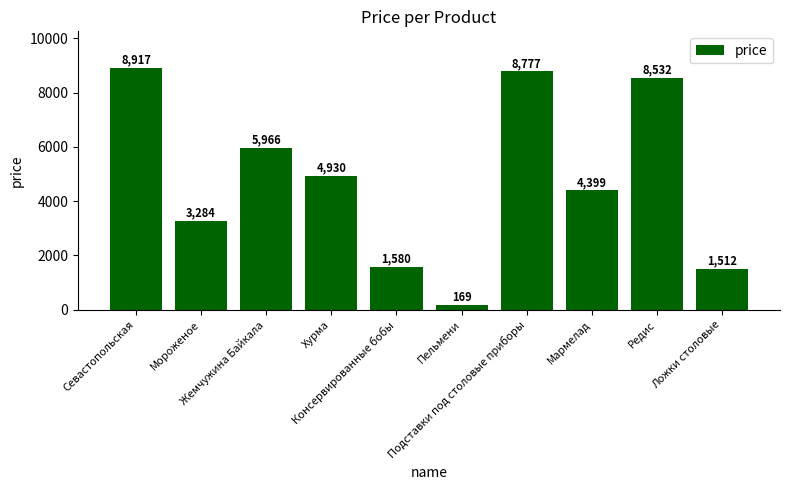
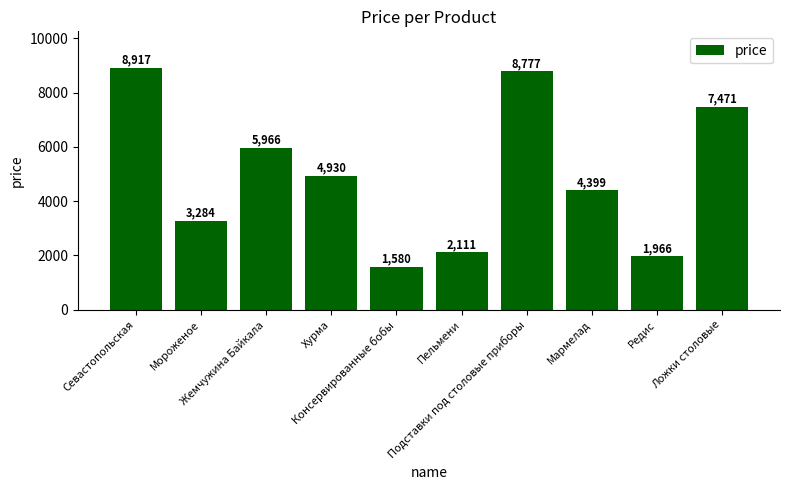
  {
    "Севастопольская": "8,917",
    "Мороженое": "3,284",
    "Жемчужина Байкала": "5,966",
    "Хурма": "4,930",
    "Консервированные бобы": "1,580",
-   "Пельмени": "169",
+   "Пельмени": "2,111",
    "Подставки под столовые приборы": "8,777",
    "Мармелад": "4,399",
-   "Редис": "8,532",
-   "Ложки столовые": "1,512"
+   "Редис": "1,966",
+   "Ложки столовые": "7,471"
  }
